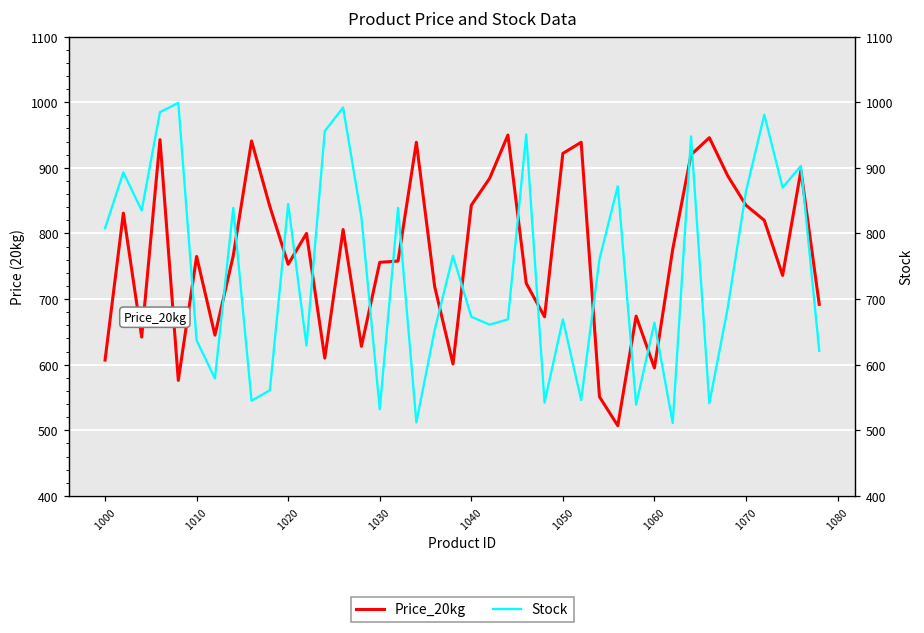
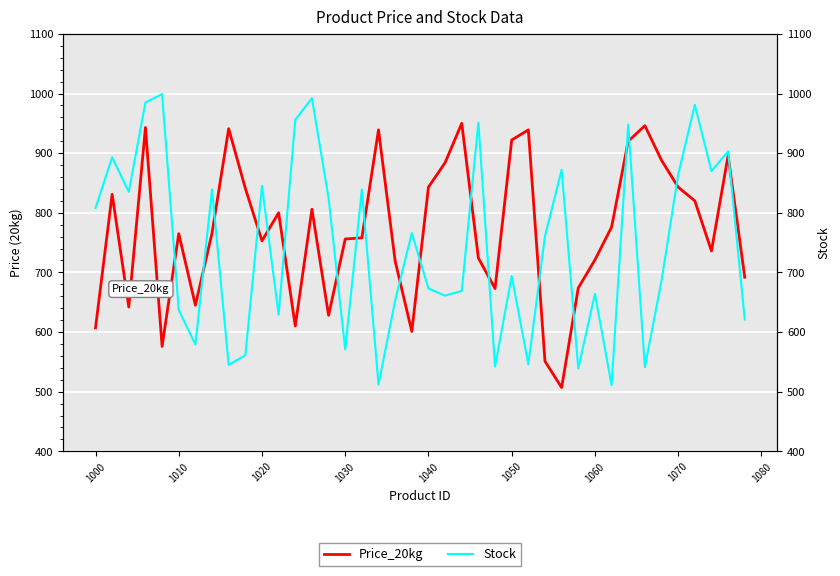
  {
    "Price_20kg": {
      "1000": 610,
      "1010": 770,
      "1020": 750,
      "1030": 760,
      "1040": 840,
      "1050": 920,
-     "1060": 600,
+     "1060": 720,
      "1070": 840
    },
    "Stock": {
      "1000": 810,
      "1010": 640,
      "1020": 850,
-     "1030": 530,
+     "1030": 570,
      "1040": 670,
-     "1050": 670,
+     "1050": 690,
      "1060": 660,
      "1070": 860
    }
  }
